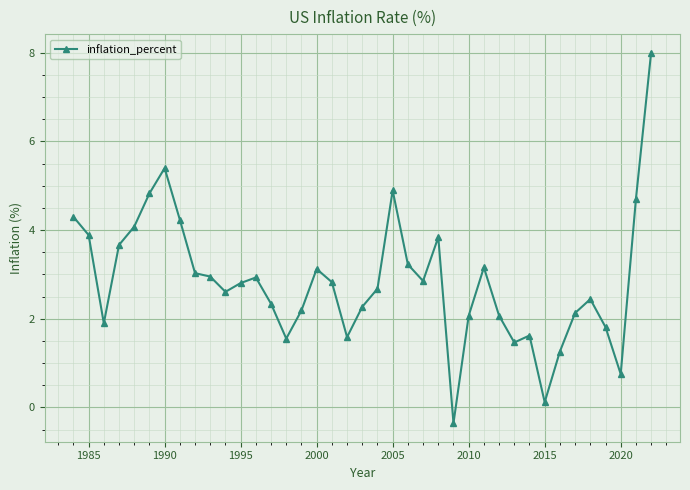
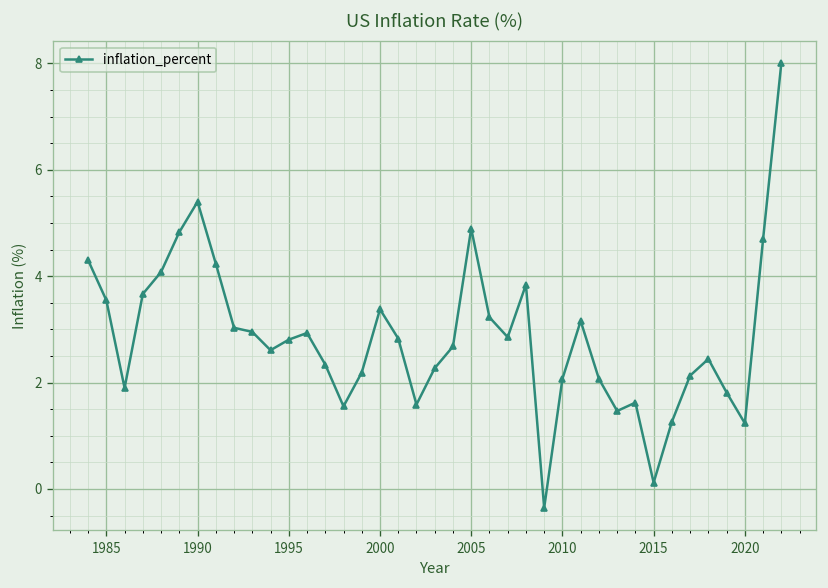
  {
-   "1985": 3.9,
+   "1985": 3.5,
    "1990": 5.4,
    "1995": 2.8,
-   "2000": 3.1,
+   "2000": 3.4,
    "2005": 4.9,
    "2010": 2.1,
    "2015": 0.1,
-   "2020": 0.8
+   "2020": 1.2
  }
